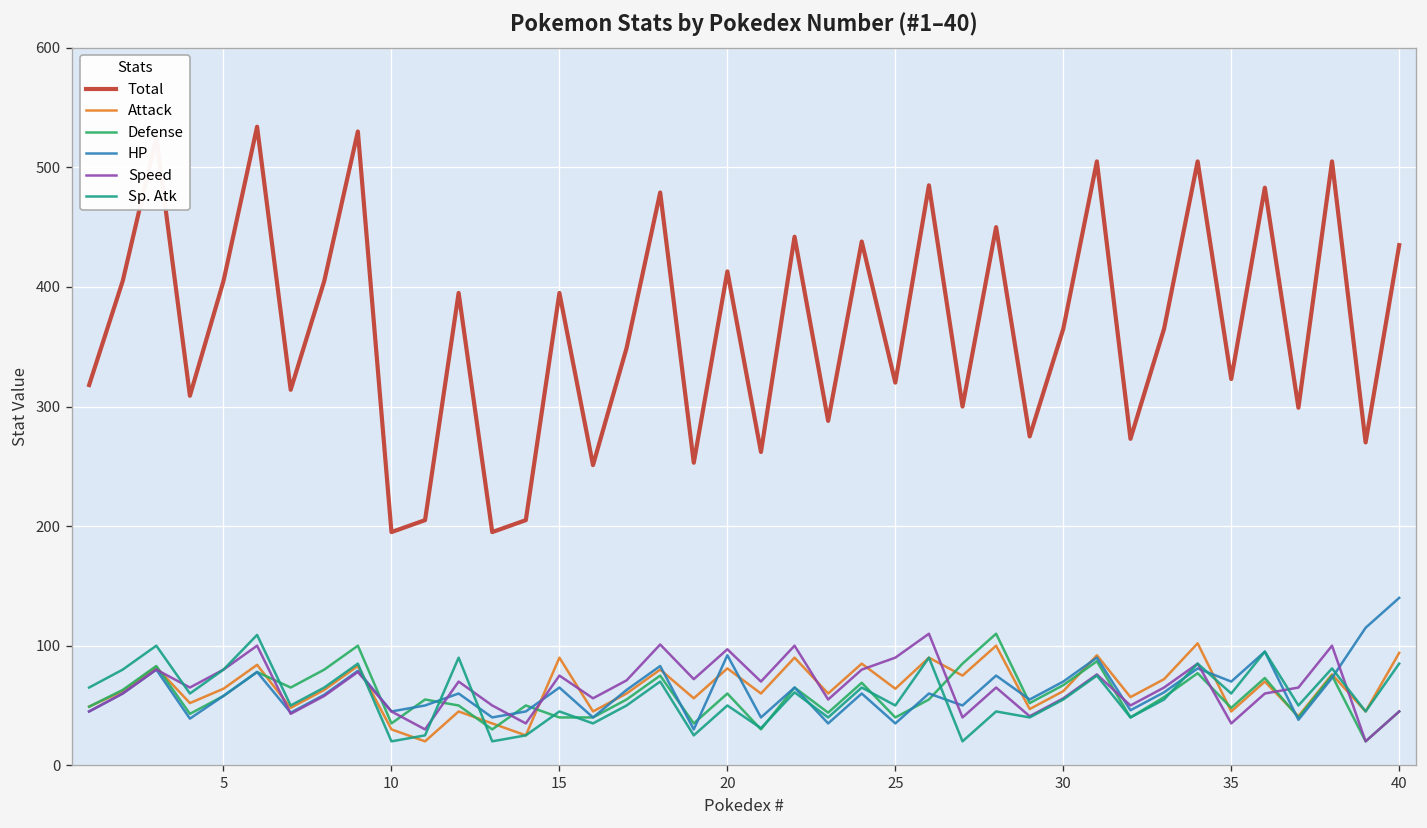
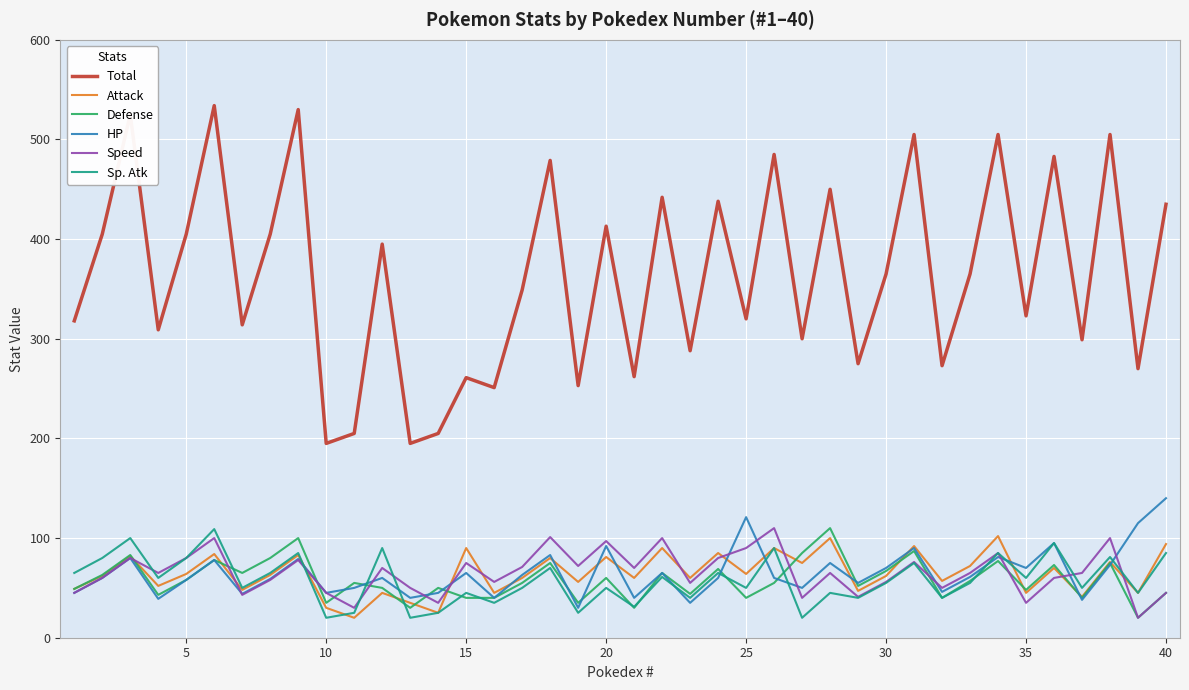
  {
    "Total": {
      "5": 410,
      "10": 200,
-     "15": 400,
+     "15": 260,
      "20": 410,
      "25": 320,
      "30": 370,
      "35": 320,
      "40": 440
    },
    "Attack": {
      "5": 60,
      "10": 30,
      "15": 90,
      "20": 80,
      "25": 60,
      "30": 60,
      "35": 50,
      "40": 90
    },
    "HP": {
      "15": 70,
      "20": 90,
-     "25": 40,
+     "25": 120,
      "30": 70,
      "35": 70,
      "40": 140
    },
    "Speed": {
      "15": 80,
      "20": 100,
      "25": 90,
      "35": 40
    }
  }
